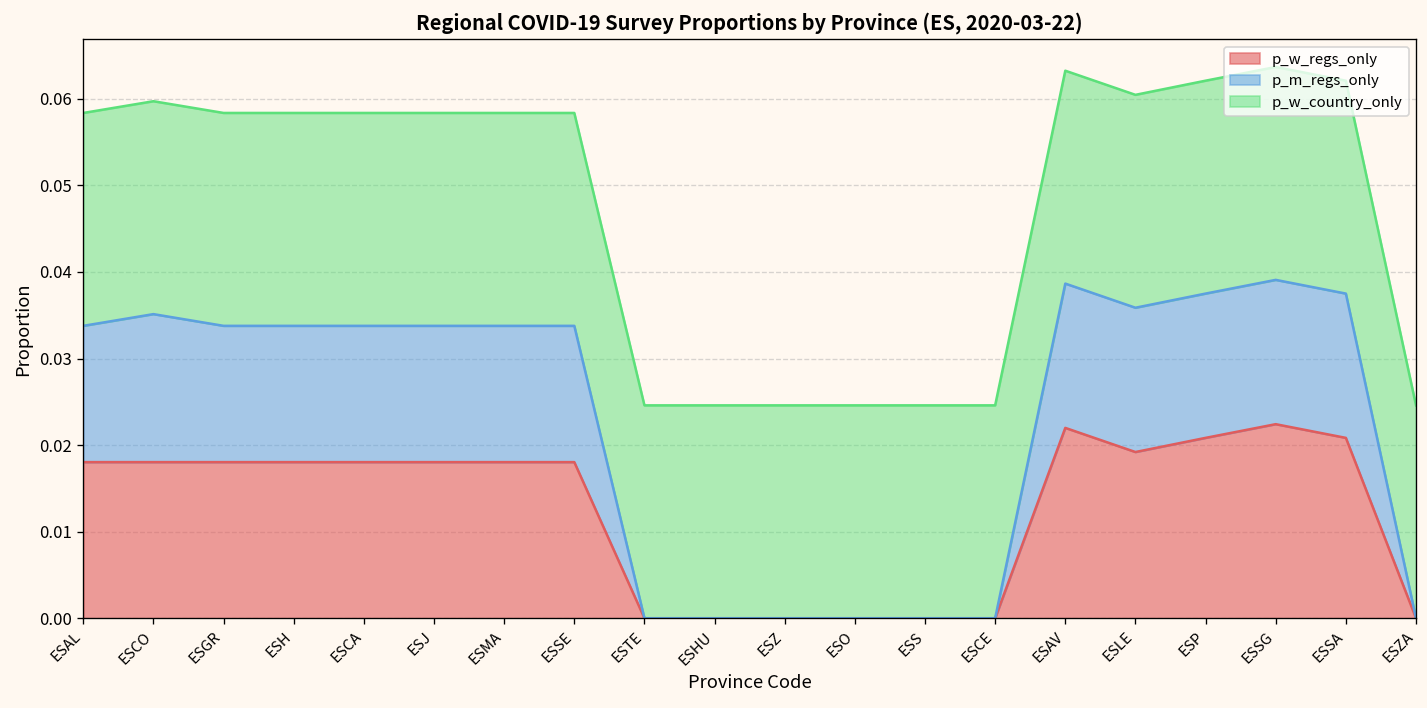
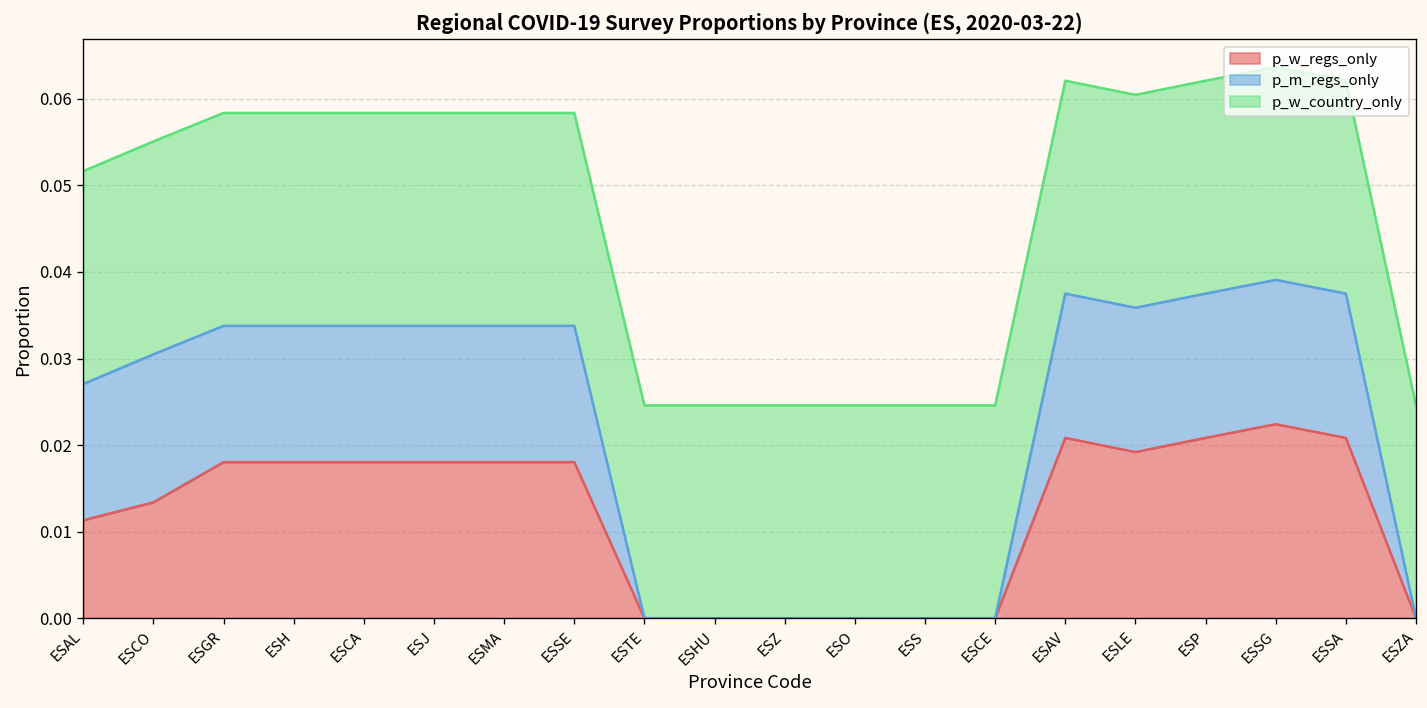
  {
    "p_w_regs_only": {
-     "ESAL": 0.018,
-     "ESCO": 0.018,
+     "ESAL": 0.011,
+     "ESCO": 0.013,
      "ESGR": 0.018,
      "ESH": 0.018,
      "ESCA": 0.018,
      "ESJ": 0.018,
      "ESMA": 0.018,
      "ESSE": 0.018,
-     "ESAV": 0.022,
+     "ESAV": 0.021,
      "ESLE": 0.019,
      "ESP": 0.021,
      "ESSG": 0.022,
      "ESSA": 0.021
    },
    "p_m_regs_only": {
      "ESAL": 0.016,
      "ESCO": 0.017,
      "ESGR": 0.016,
      "ESH": 0.016,
      "ESCA": 0.016,
      "ESJ": 0.016,
      "ESMA": 0.016,
      "ESSE": 0.016,
      "ESAV": 0.017,
      "ESLE": 0.017,
      "ESP": 0.017,
      "ESSG": 0.017,
      "ESSA": 0.017
    },
    "p_w_country_only": {
      "ESAL": 0.025,
      "ESCO": 0.025,
      "ESGR": 0.025,
      "ESH": 0.025,
      "ESCA": 0.025,
      "ESJ": 0.025,
      "ESMA": 0.025,
      "ESSE": 0.025,
      "ESTE": 0.025,
      "ESHU": 0.025,
      "ESZ": 0.025,
      "ESO": 0.025,
      "ESS": 0.025,
      "ESCE": 0.025,
      "ESAV": 0.025,
      "ESLE": 0.025,
      "ESP": 0.025,
      "ESZA": 0.025
    }
  }
